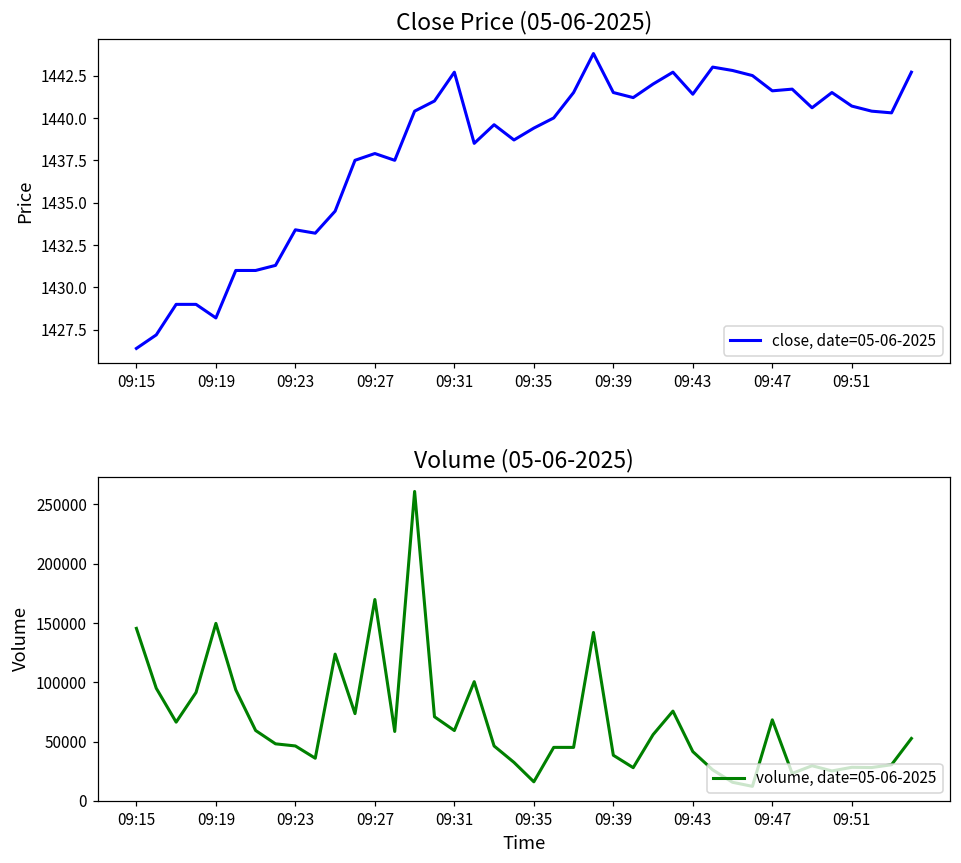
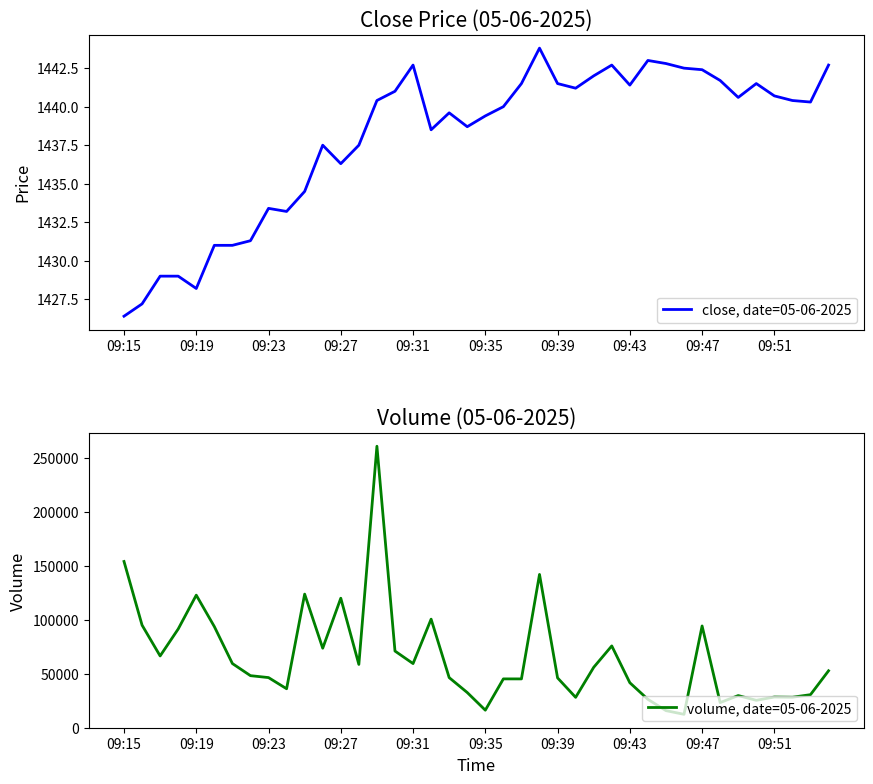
  {
    "Close Price (05-06-2025)": {
      "09:15": 1426.4,
      "09:19": 1428.2,
      "09:23": 1433.4,
-     "09:27": 1437.9,
+     "09:27": 1436.3,
      "09:31": 1442.7,
      "09:35": 1439.4,
      "09:39": 1441.5,
      "09:43": 1441.4,
-     "09:47": 1441.6,
+     "09:47": 1442.4,
      "09:51": 1440.7
    },
    "Volume (05-06-2025)": {
-     "09:15": 146000,
-     "09:19": 150000,
+     "09:15": 154000,
+     "09:19": 123000,
      "09:23": 46000,
-     "09:27": 170000,
+     "09:27": 120000,
      "09:31": 59000,
      "09:35": 16000,
-     "09:39": 39000,
+     "09:39": 46000,
      "09:43": 42000,
-     "09:47": 68000
+     "09:47": 94000
    }
  }
